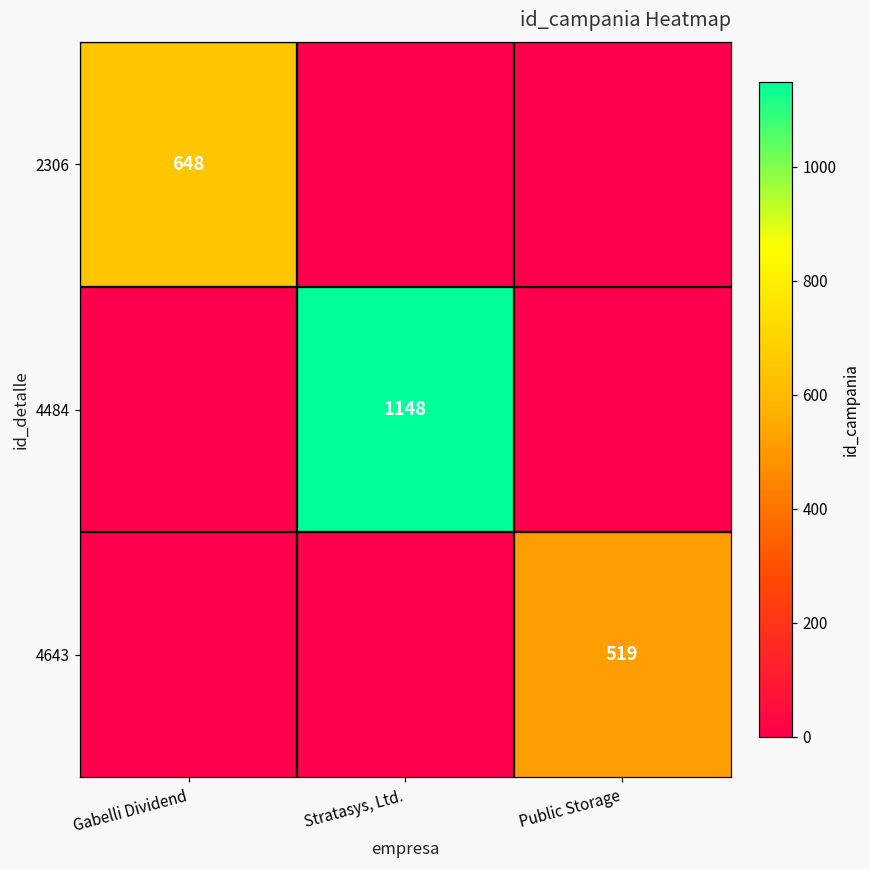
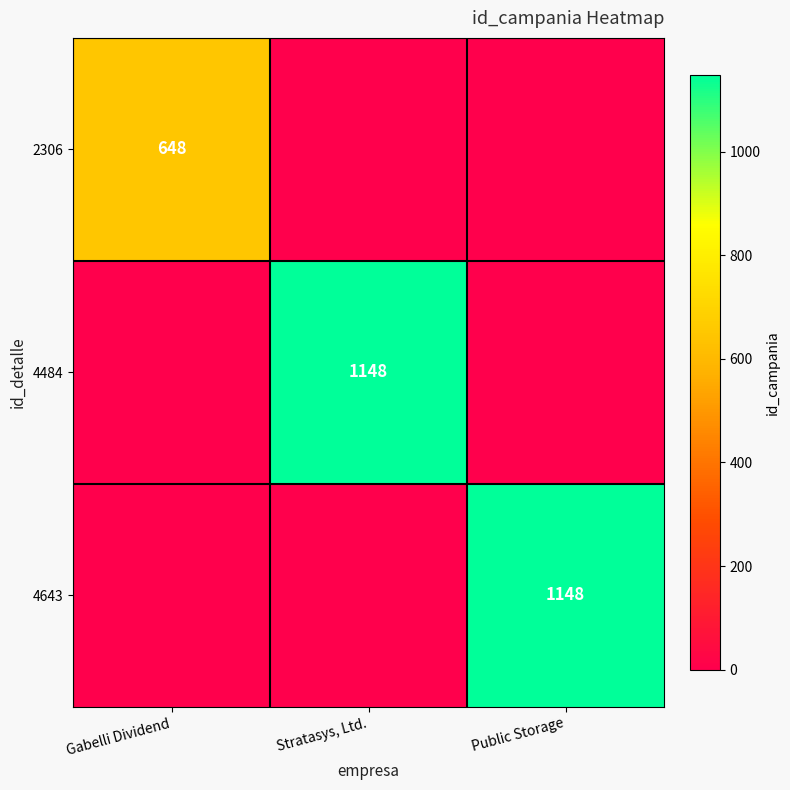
  {
    "2306": {
      "Gabelli Dividend": 648
    },
    "4484": {
      "Stratasys, Ltd.": 1148
    },
    "4643": {
-     "Public Storage": 519
+     "Public Storage": 1148
    }
  }
